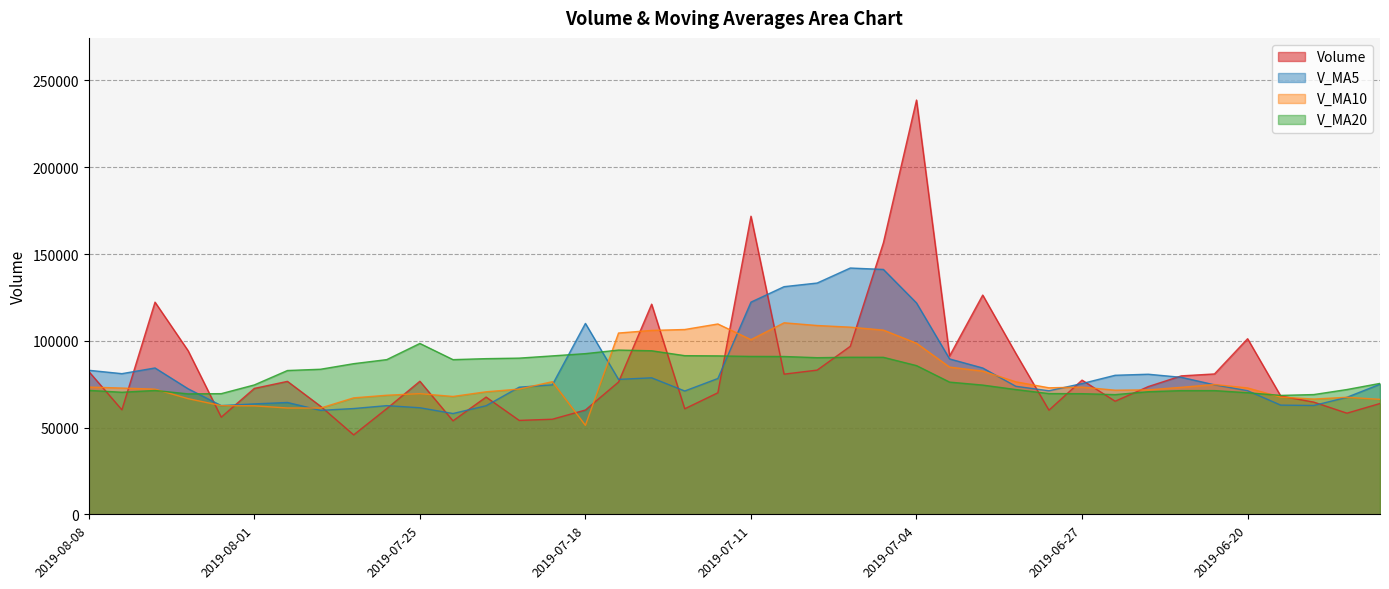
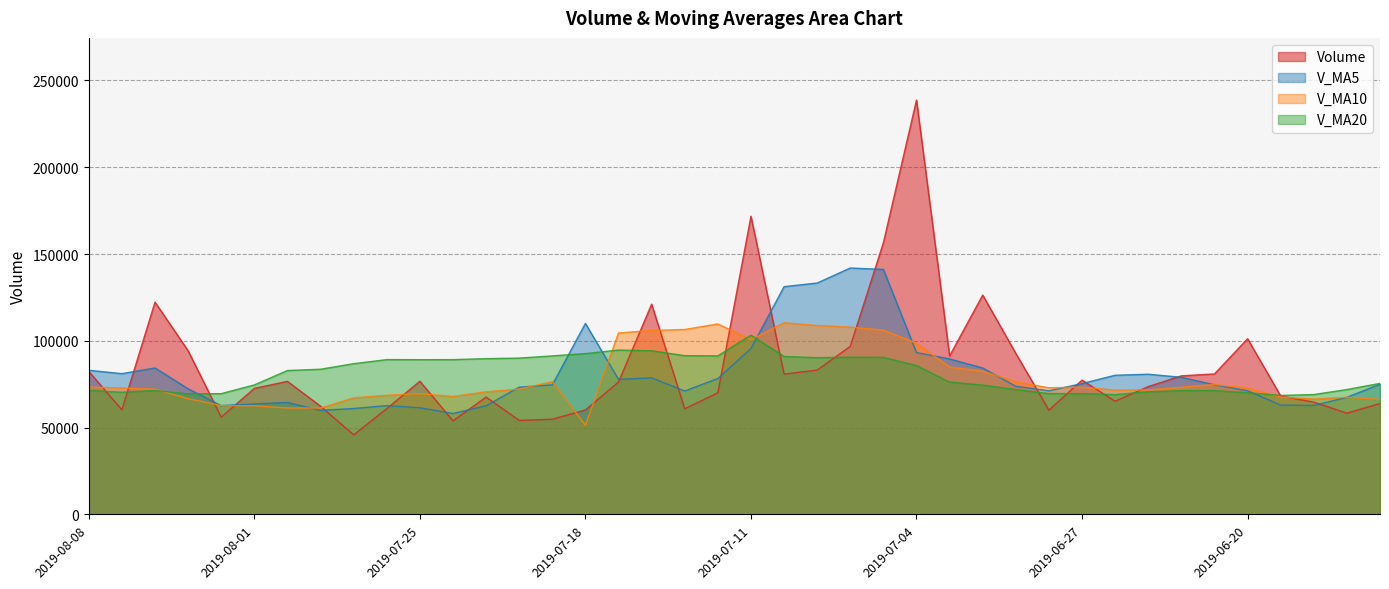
  {
    "Volume": {
      "2019-08-01": 73000,
      "2019-07-25": 77000,
      "2019-07-18": 60000,
      "2019-07-11": 172000,
      "2019-07-04": 239000,
      "2019-06-27": 77000,
      "2019-06-20": 101000
    },
    "V_MA5": {
      "2019-07-25": 61000,
      "2019-07-18": 110000,
-     "2019-07-11": 122000,
-     "2019-07-04": 122000,
+     "2019-07-11": 96000,
+     "2019-07-04": 93000,
      "2019-06-27": 75000
    },
    "V_MA10": {
      "2019-08-08": 73000,
      "2019-07-25": 70000,
      "2019-07-18": 51000,
      "2019-07-11": 101000,
      "2019-07-04": 99000,
      "2019-06-27": 73000,
      "2019-06-20": 73000
    },
    "V_MA20": {
      "2019-08-08": 71000,
      "2019-08-01": 75000,
-     "2019-07-25": 98000,
+     "2019-07-25": 89000,
      "2019-07-18": 93000,
-     "2019-07-11": 91000,
+     "2019-07-11": 103000,
      "2019-07-04": 86000,
      "2019-06-27": 70000
    }
  }
